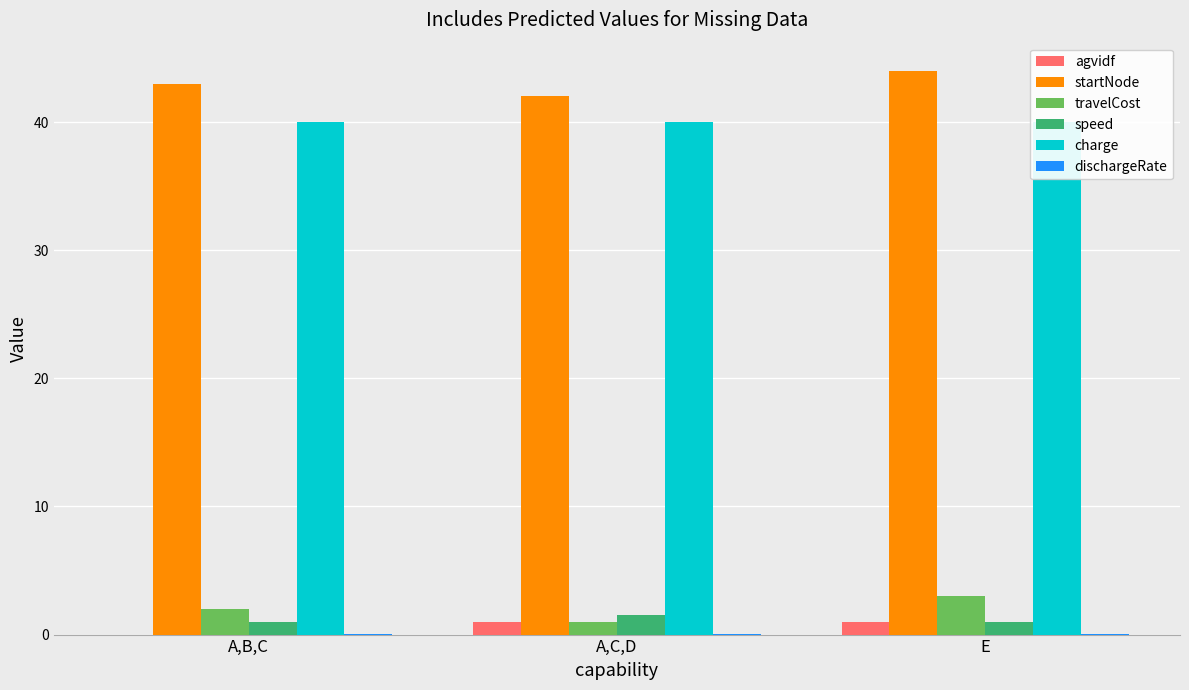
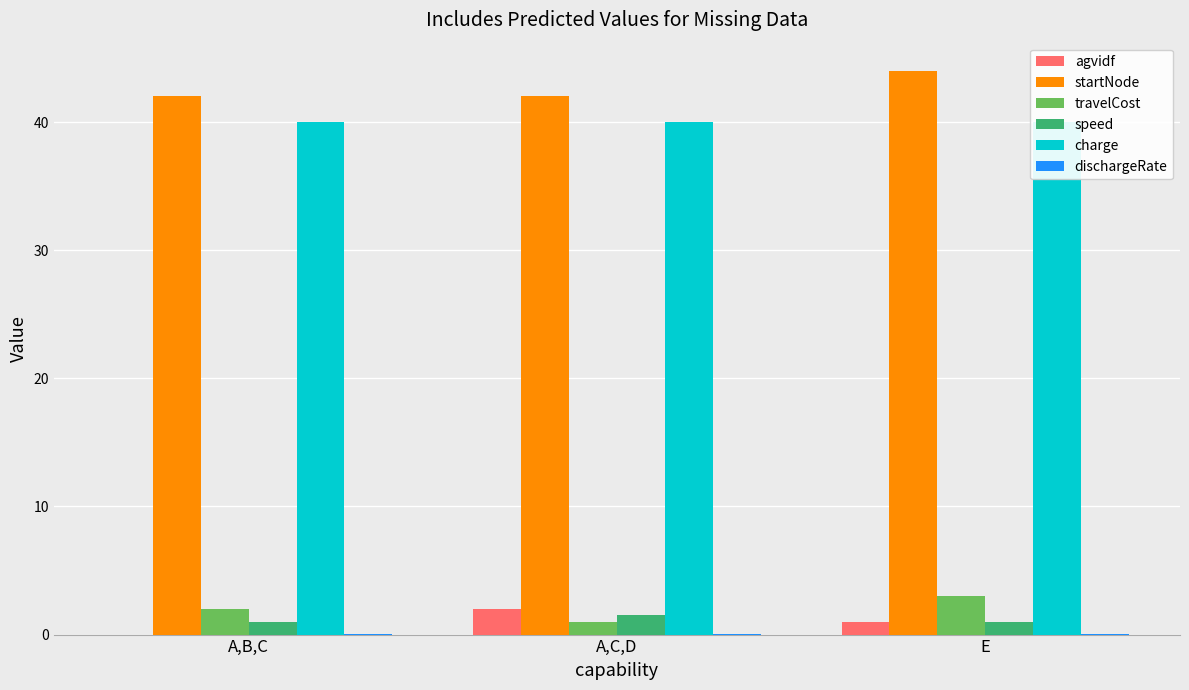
  {
    "agvidf": {
      "A,B,C": 0,
-     "A,C,D": 1,
+     "A,C,D": 2,
      "E": 1
    },
    "startNode": {
-     "A,B,C": 43,
+     "A,B,C": 42,
      "A,C,D": 42,
      "E": 44
    },
    "charge": {
      "A,B,C": 40,
      "A,C,D": 40
    }
  }
